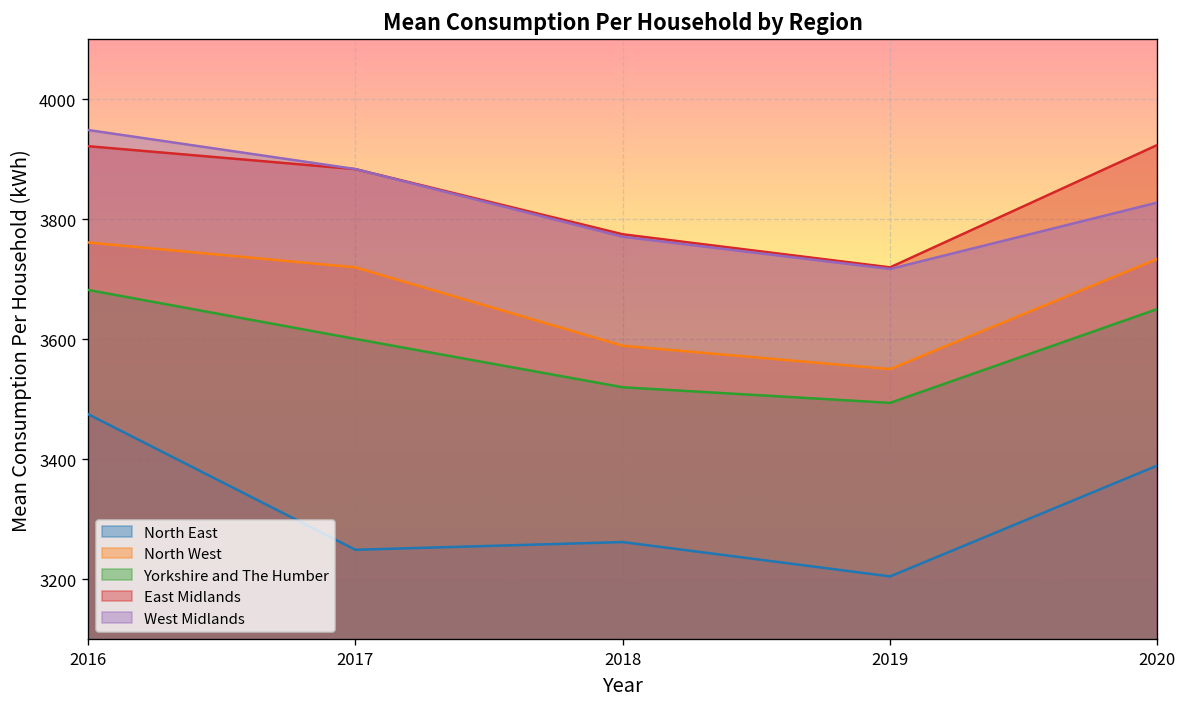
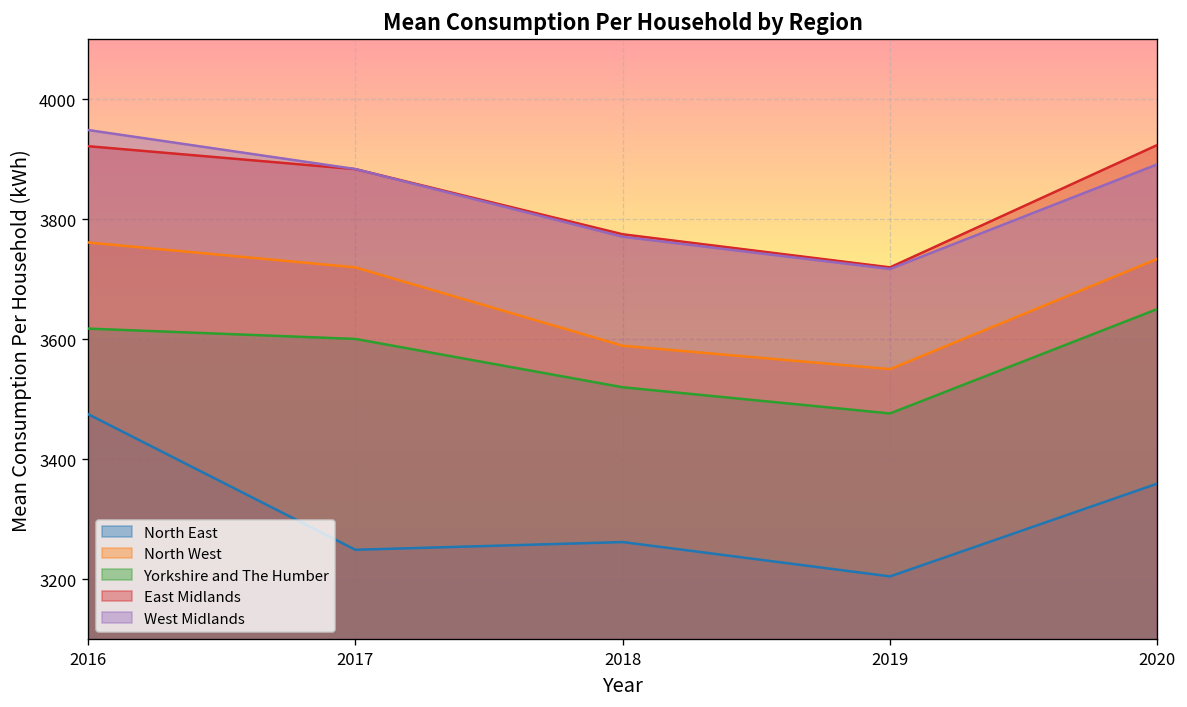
  {
    "North East": {
      "2016": 3480,
      "2017": 3250,
      "2018": 3260,
      "2019": 3210,
-     "2020": 3390
+     "2020": 3360
    },
    "Yorkshire and The Humber": {
-     "2016": 3680,
+     "2016": 3620,
      "2017": 3600,
      "2018": 3520,
-     "2019": 3490,
+     "2019": 3480,
      "2020": 3650
    },
    "West Midlands": {
      "2016": 3950,
-     "2020": 3830
+     "2020": 3890
    }
  }
